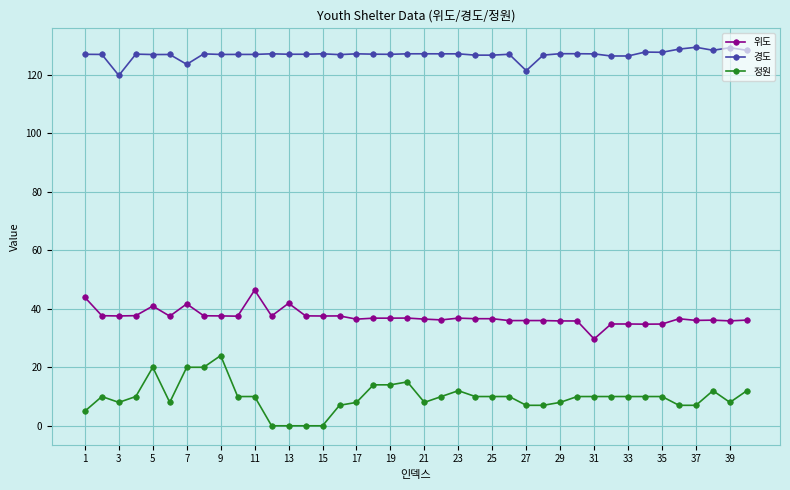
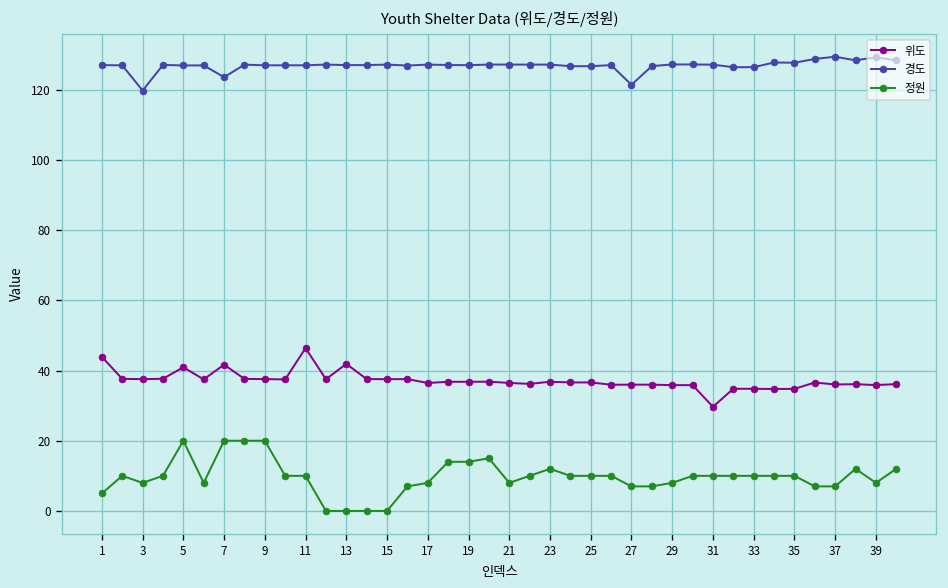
  {
    "위도": {
      "1": 44,
      "3": 38,
      "5": 41,
      "7": 42,
      "9": 38,
      "11": 46,
      "13": 42,
      "15": 38,
      "17": 36,
      "19": 37,
      "21": 36,
      "23": 37,
      "25": 37,
      "27": 36,
      "29": 36,
      "31": 30,
      "33": 35,
      "35": 35,
      "37": 36,
      "39": 36
    },
    "경도": {
      "1": 127,
      "3": 120,
      "5": 127,
      "7": 124,
      "9": 127,
      "11": 127,
      "13": 127,
      "15": 127,
      "17": 127,
      "19": 127,
      "21": 127,
      "23": 127,
      "25": 127,
      "27": 121,
      "29": 127,
      "31": 127,
      "33": 126,
      "35": 128,
      "37": 129
    },
    "정원": {
      "1": 5,
      "3": 8,
      "5": 20,
      "7": 20,
-     "9": 24,
+     "9": 20,
      "11": 10,
      "13": 0,
      "15": 0,
      "17": 8,
      "19": 14,
      "21": 8,
      "23": 12,
      "25": 10,
      "27": 7,
      "29": 8,
      "31": 10,
      "33": 10,
      "35": 10,
      "37": 7,
      "39": 8
    }
  }
